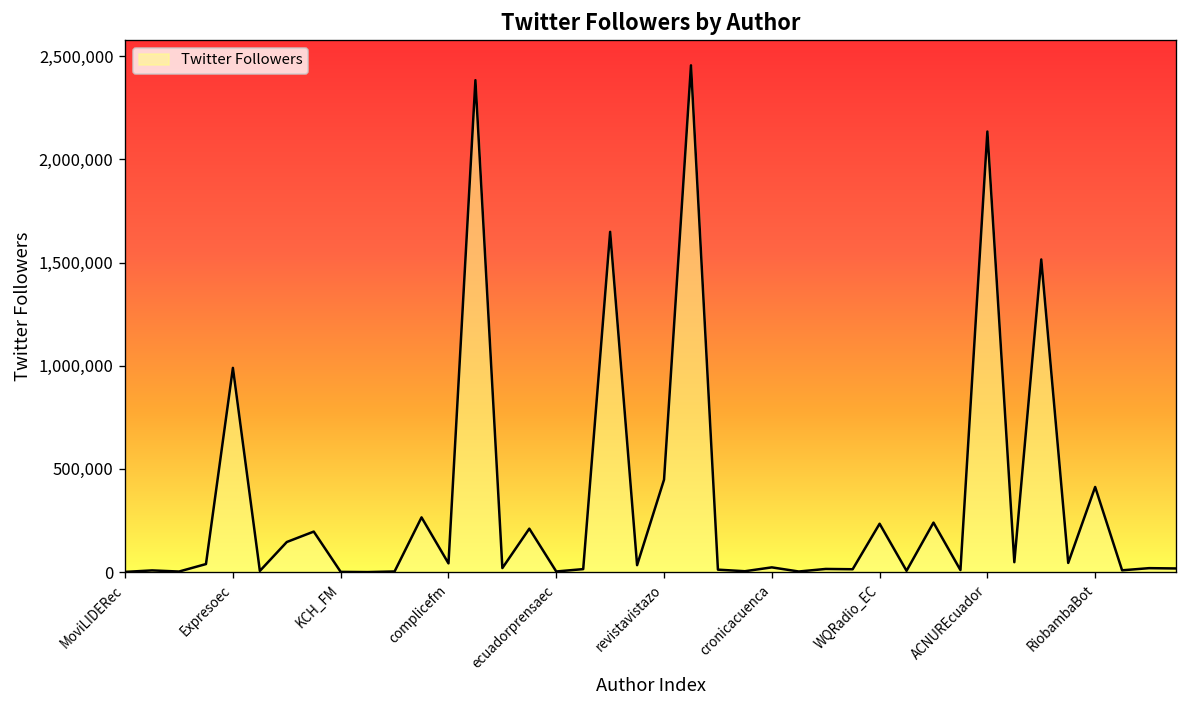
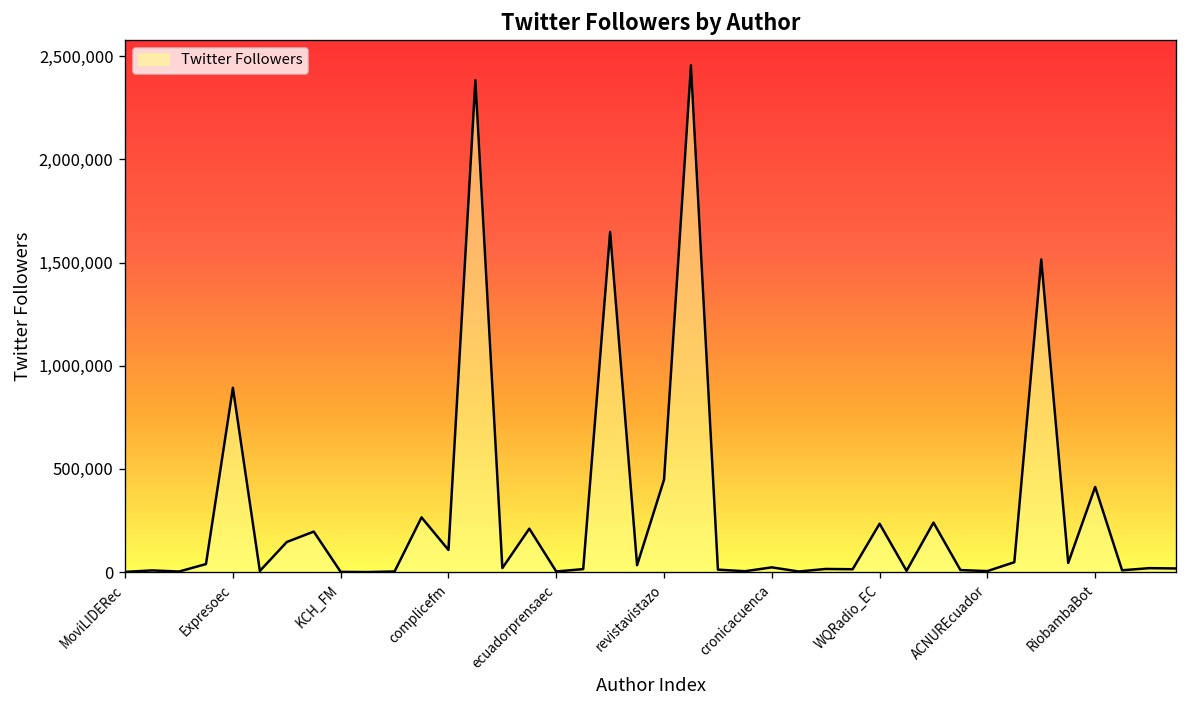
  {
    "MoviLIDERec": "0",
-   "Expresoec": "990,000",
+   "Expresoec": "890,000",
    "KCH_FM": "0",
-   "complicefm": "40,000",
+   "complicefm": "110,000",
    "ecuadorprensaec": "0",
    "revistavistazo": "450,000",
    "cronicacuenca": "20,000",
    "WQRadio_EC": "230,000",
-   "ACNUREcuador": "2,130,000",
+   "ACNUREcuador": "0",
    "RiobambaBot": "410,000"
  }
